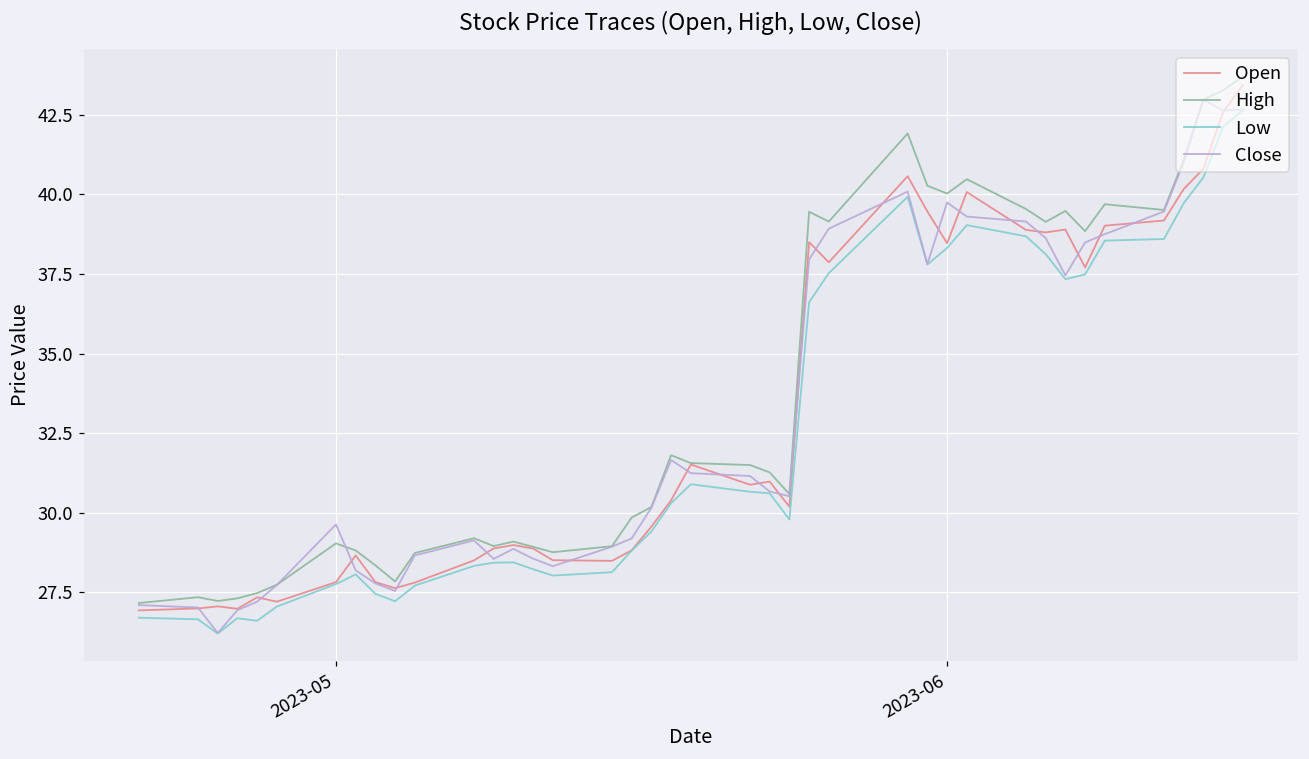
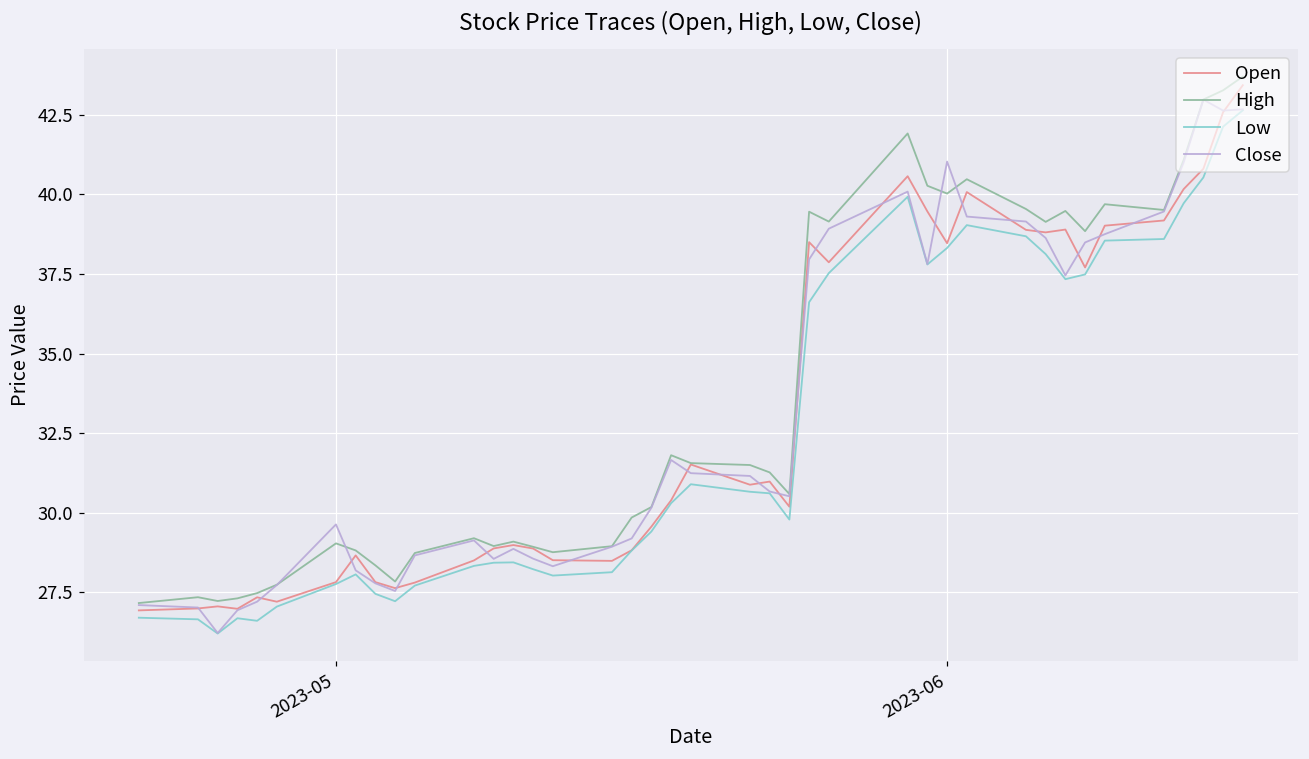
  {
    "Open": {
      "2023-06": 38.5
    },
    "Close": {
      "2023-05": 29.6,
-     "2023-06": 39.7
+     "2023-06": 41.0
    }
  }
